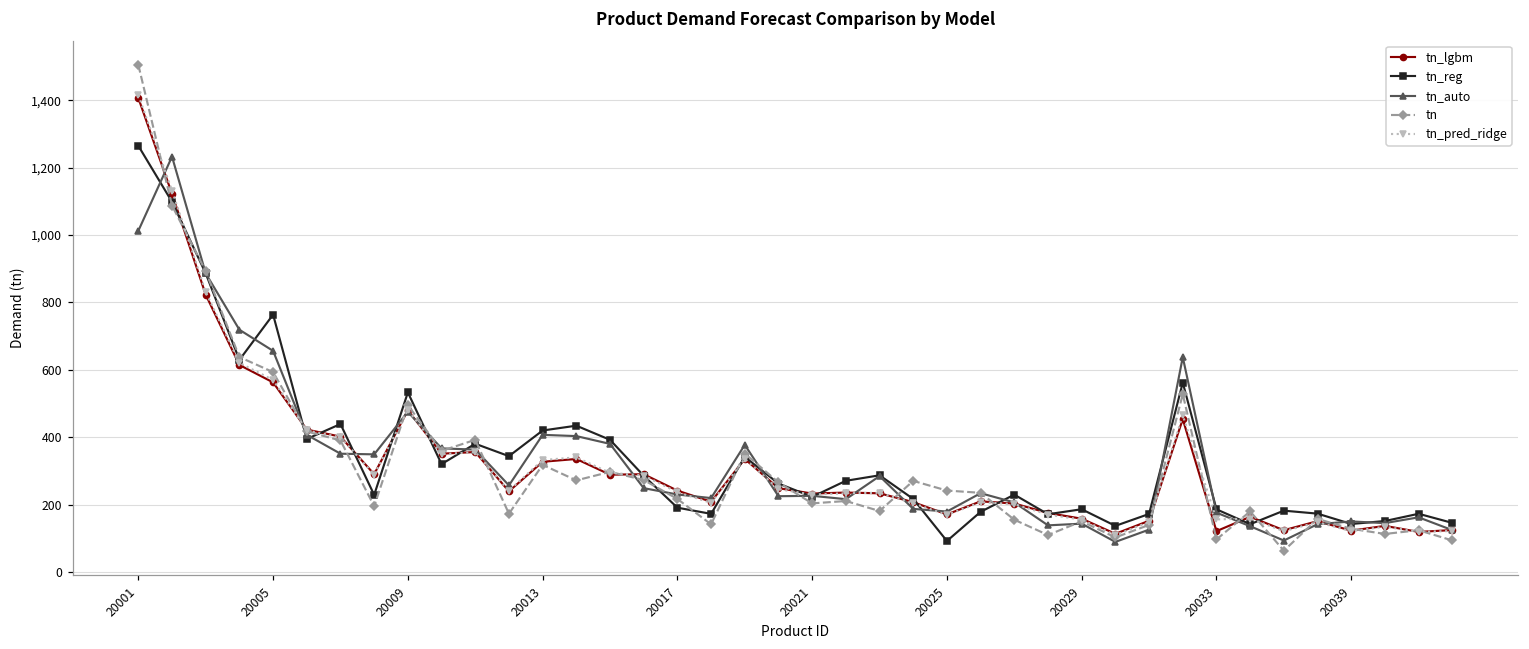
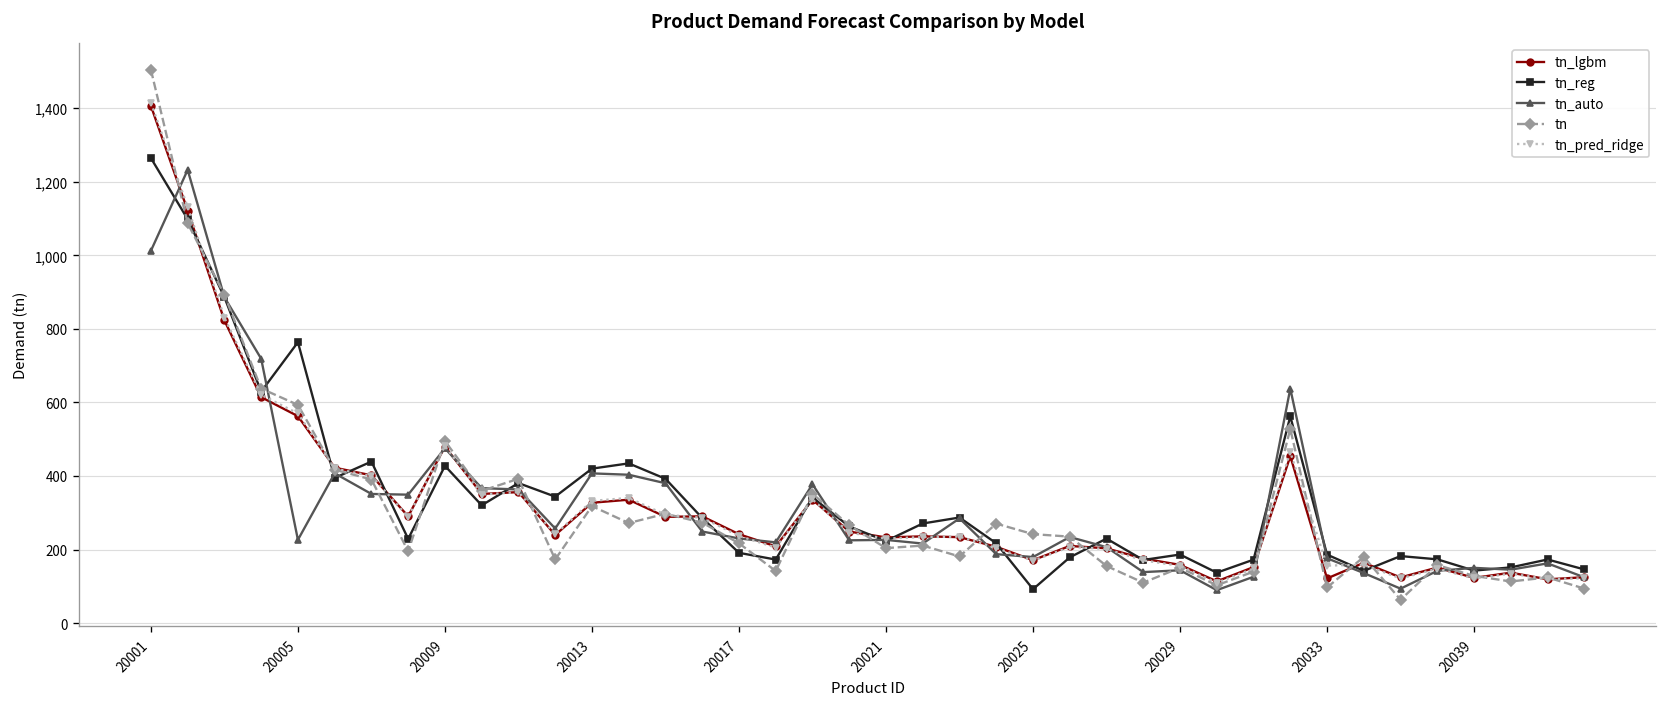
  {
    "tn_lgbm": {
      "20001": "1,410",
      "20033": "120"
    },
    "tn_reg": {
      "20001": "1,260",
      "20005": "760",
-     "20009": "530",
+     "20009": "430",
      "20013": "420",
      "20017": "190",
      "20025": "90",
      "20029": "190",
      "20033": "190"
    },
    "tn_auto": {
      "20001": "1,010",
-     "20005": "660",
+     "20005": "230",
      "20013": "410",
      "20025": "180",
      "20033": "180"
    }
  }
